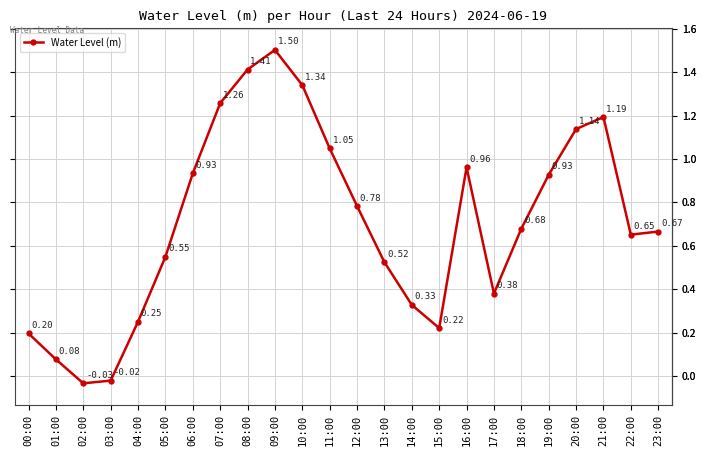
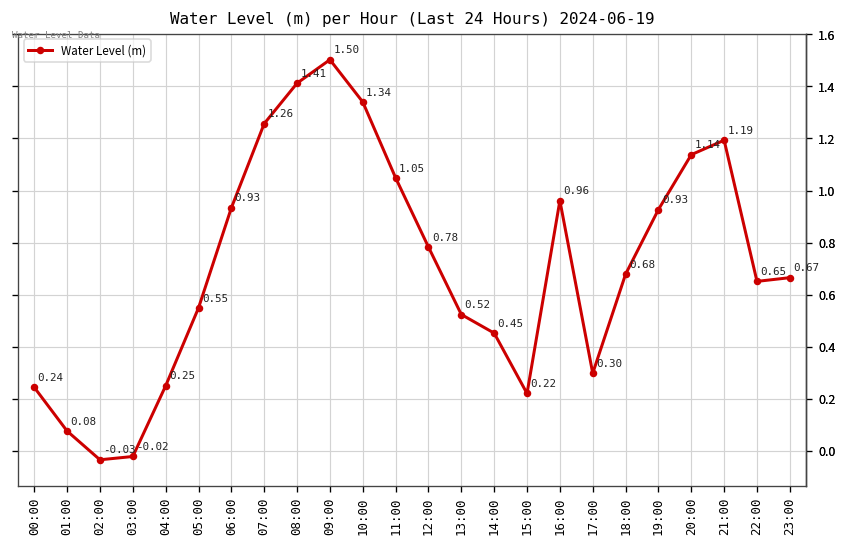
  {
-   "00:00": 0.20,
+   "00:00": 0.24,
    "01:00": 0.08,
    "03:00": -0.02,
    "04:00": 0.25,
    "05:00": 0.55,
    "06:00": 0.93,
    "07:00": 1.26,
    "08:00": 1.41,
    "09:00": 1.50,
    "10:00": 1.34,
    "11:00": 1.05,
    "12:00": 0.78,
    "13:00": 0.52,
-   "14:00": 0.33,
+   "14:00": 0.45,
    "15:00": 0.22,
    "16:00": 0.96,
-   "17:00": 0.38,
+   "17:00": 0.30,
    "18:00": 0.68,
    "19:00": 0.93,
    "20:00": 1.14,
    "21:00": 1.19,
    "22:00": 0.65,
    "23:00": 0.67
  }
